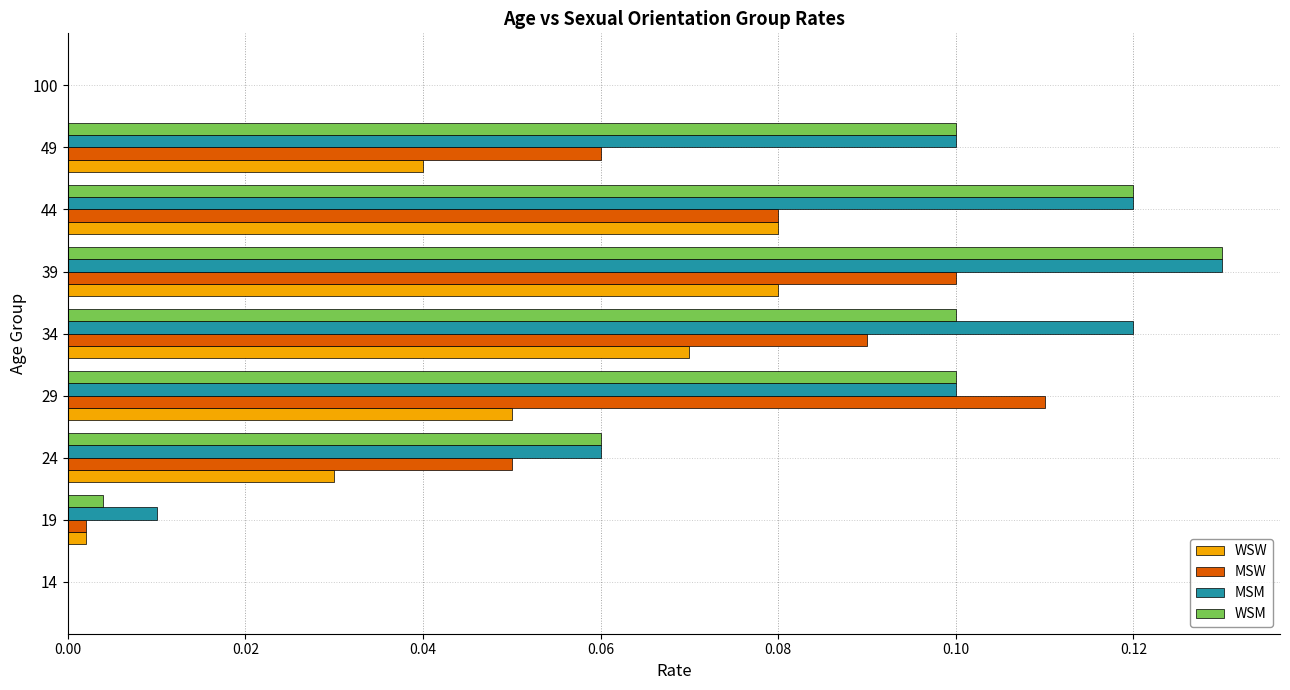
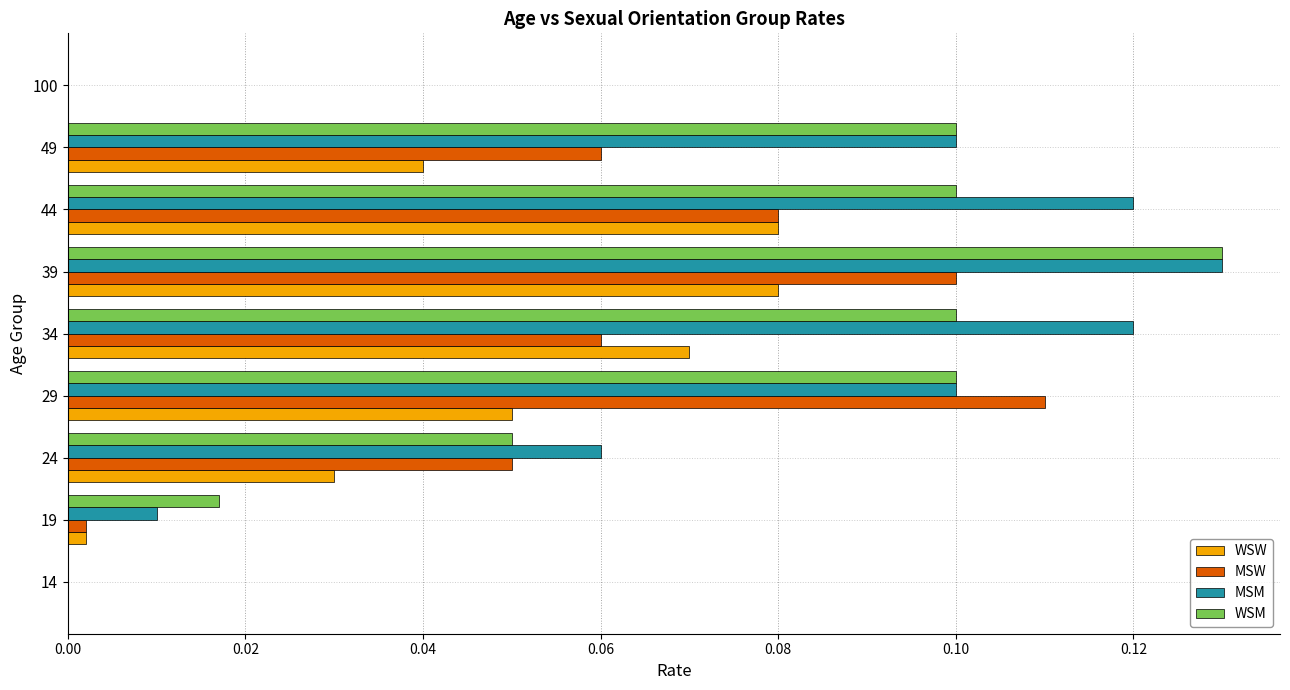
  {
    "WSW": {
      "100": 0.000,
      "49": 0.040,
      "44": 0.080,
      "39": 0.080,
      "34": 0.070,
      "29": 0.050,
      "24": 0.030,
      "19": 0.002,
      "14": 0.000
    },
    "MSW": {
      "100": 0.00,
      "49": 0.06,
      "44": 0.08,
      "39": 0.10,
-     "34": 0.09,
+     "34": 0.06,
      "29": 0.11,
      "24": 0.05,
      "19": 0.002,
      "14": 0.00
    },
    "MSM": {
      "100": 0.000,
      "49": 0.100,
      "44": 0.120,
      "39": 0.130,
      "34": 0.120,
      "29": 0.100,
      "24": 0.060,
      "19": 0.010,
      "14": 0.000
    },
    "WSM": {
      "100": 0.000,
      "49": 0.100,
-     "44": 0.12,
+     "44": 0.10,
      "39": 0.130,
      "34": 0.100,
      "29": 0.100,
-     "24": 0.06,
-     "19": 0.004,
+     "24": 0.05,
+     "19": 0.017,
      "14": 0.000
    }
  }
